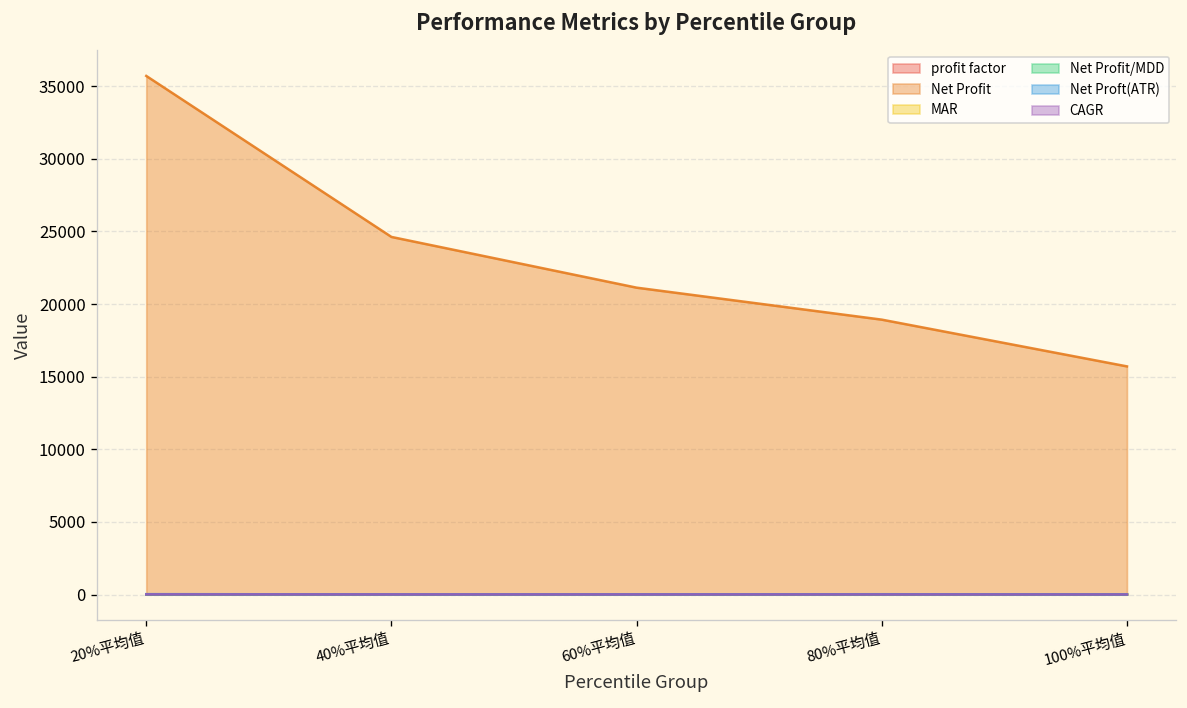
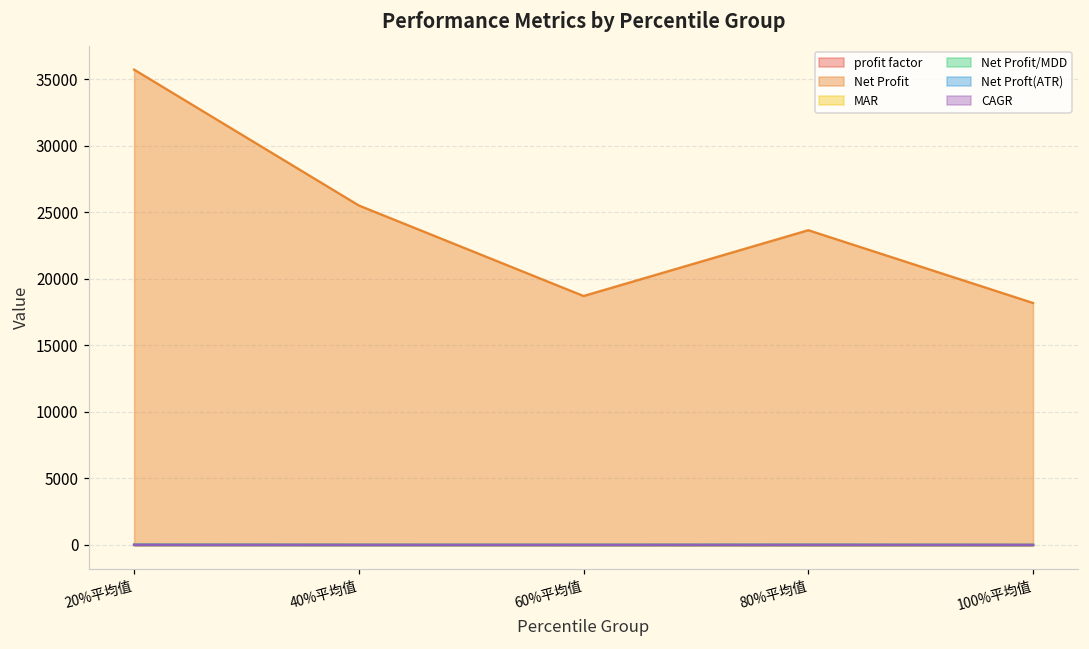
  {
    "CAGR": {
      "20%平均值": 0,
      "40%平均值": 0,
      "60%平均值": 0,
      "80%平均值": 0,
      "100%平均值": 0
    },
    "Net Profit": {
      "20%平均值": 35700,
-     "40%平均值": 24600,
-     "60%平均值": 21100,
-     "80%平均值": 18900,
-     "100%平均值": 15700
+     "40%平均值": 25500,
+     "60%平均值": 18700,
+     "80%平均值": 23600,
+     "100%平均值": 18200
    }
  }
